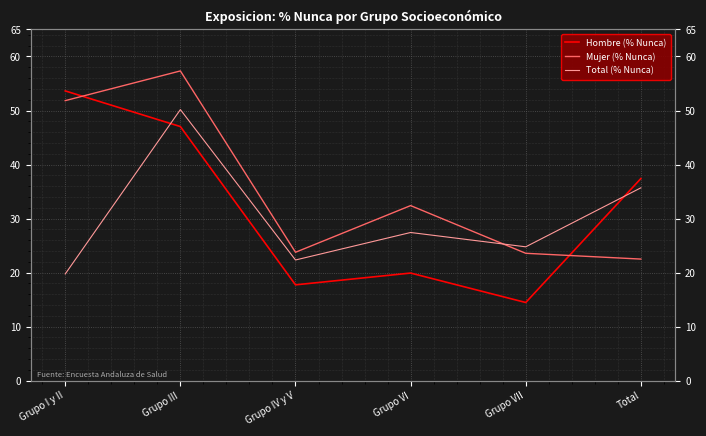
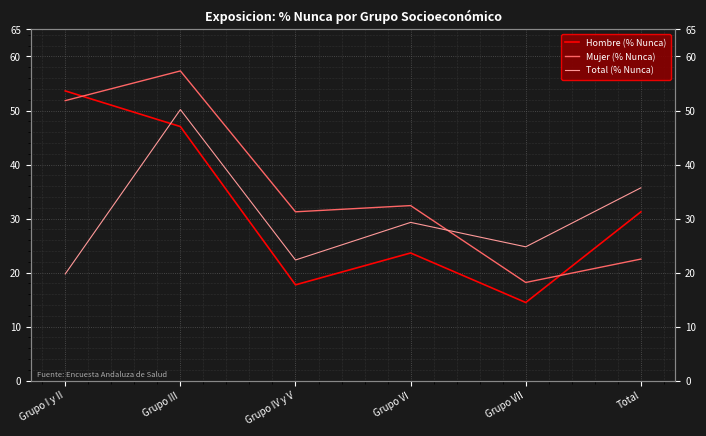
  {
    "Hombre (% Nunca)": {
      "Grupo I y II": 54,
      "Grupo III": 47,
      "Grupo IV y V": 18,
-     "Grupo VI": 20,
+     "Grupo VI": 24,
      "Grupo VII": 14,
-     "Total": 37
+     "Total": 31
    },
    "Mujer (% Nunca)": {
      "Grupo I y II": 52,
      "Grupo III": 57,
-     "Grupo IV y V": 24,
+     "Grupo IV y V": 31,
      "Grupo VI": 32,
-     "Grupo VII": 24,
+     "Grupo VII": 18,
      "Total": 23
    },
    "Total (% Nunca)": {
      "Grupo I y II": 20,
      "Grupo III": 50,
      "Grupo IV y V": 22,
-     "Grupo VI": 27,
+     "Grupo VI": 29,
      "Grupo VII": 25,
      "Total": 36
    }
  }
